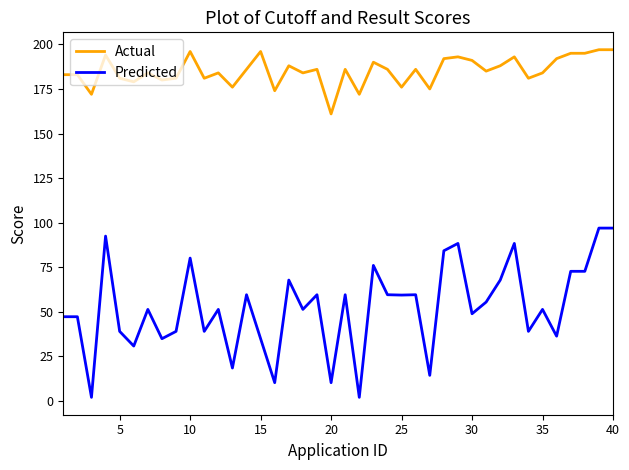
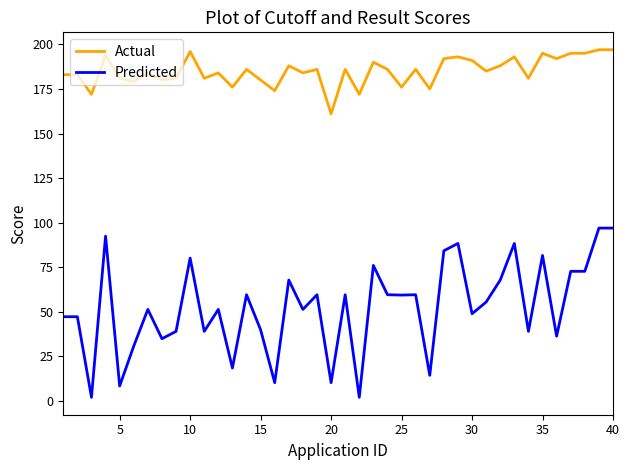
  {
    "Actual": {
      "10": 196,
-     "15": 196,
+     "15": 180,
      "20": 161,
      "25": 176,
      "30": 191,
-     "35": 184,
+     "35": 195,
      "40": 197
    },
    "Predicted": {
-     "5": 39,
+     "5": 8,
      "10": 80,
-     "15": 35,
+     "15": 40,
      "20": 10,
      "25": 59,
      "30": 49,
-     "35": 51,
+     "35": 82,
      "40": 97
    }
  }
